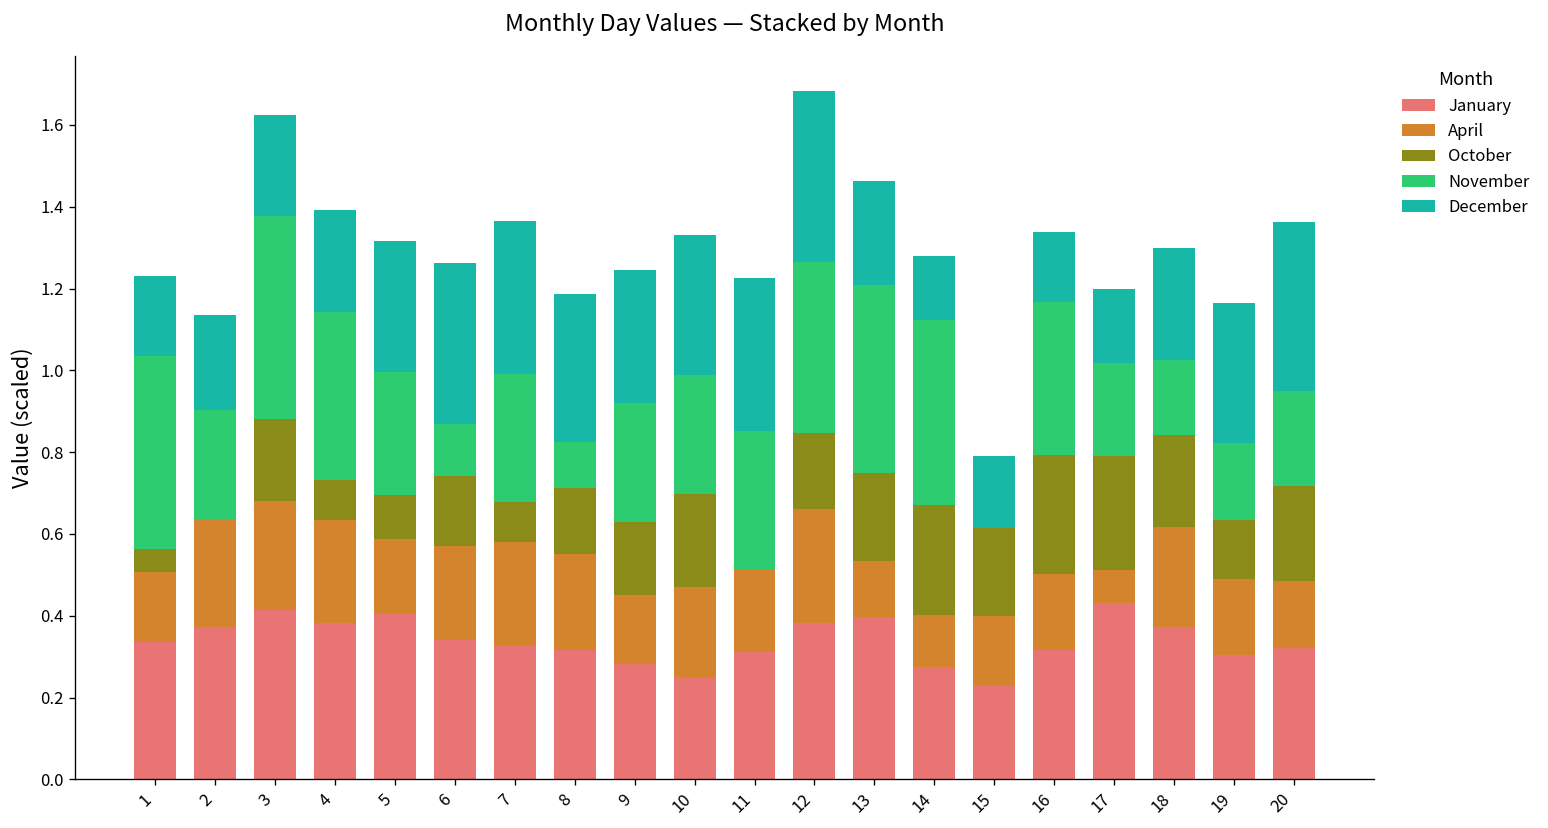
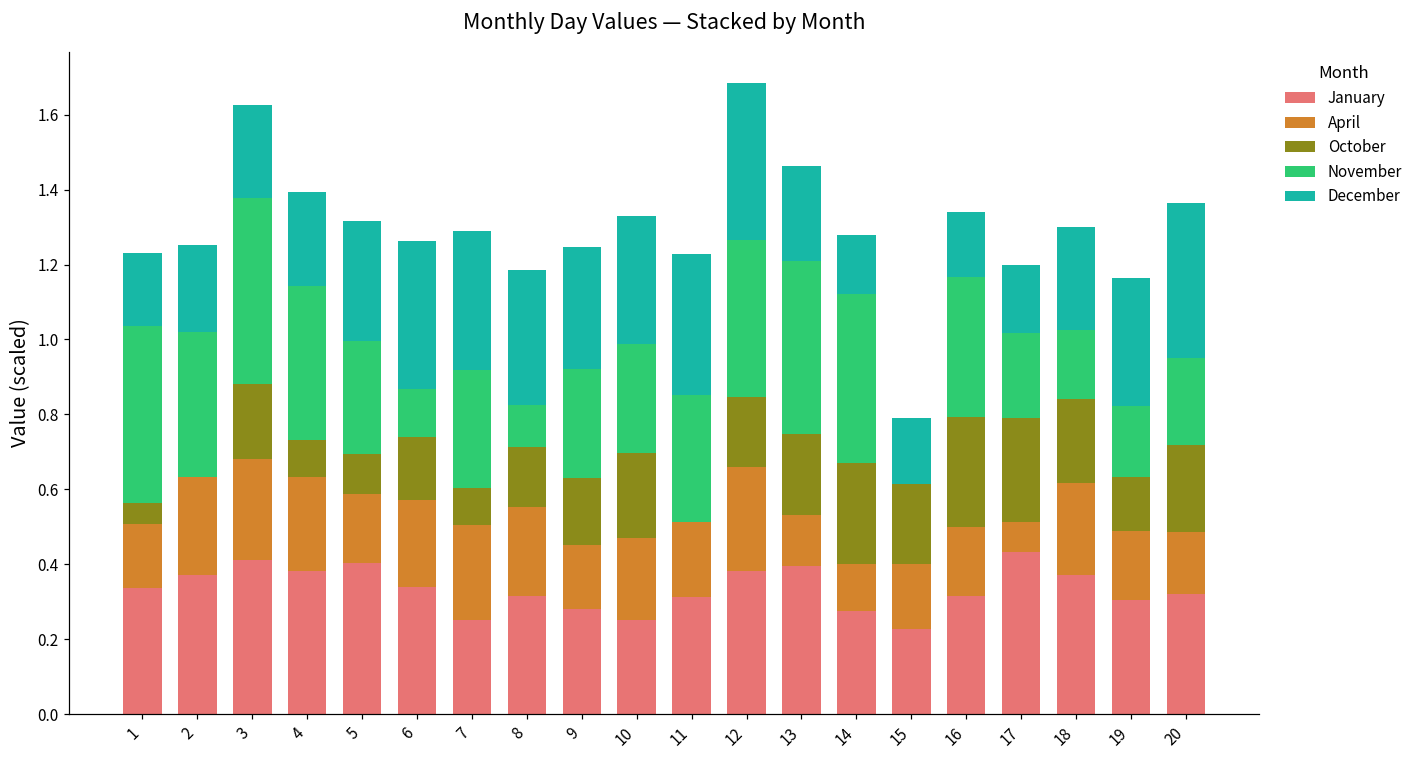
  {
    "January": {
      "1": 0.34,
      "2": 0.37,
      "3": 0.41,
      "4": 0.38,
      "5": 0.40,
      "6": 0.34,
-     "7": 0.33,
+     "7": 0.25,
      "8": 0.32,
      "9": 0.28,
      "10": 0.25,
      "11": 0.31,
      "12": 0.38,
      "13": 0.40,
      "14": 0.28,
      "15": 0.23,
      "16": 0.32,
      "17": 0.43,
      "18": 0.37,
      "19": 0.31,
      "20": 0.32
    },
    "April": {
      "1": 0.17,
      "2": 0.26,
      "3": 0.27,
      "4": 0.25,
      "5": 0.19,
      "6": 0.23,
      "7": 0.25,
      "8": 0.24,
      "9": 0.17,
      "10": 0.22,
      "11": 0.20,
      "12": 0.28,
      "13": 0.14,
      "14": 0.13,
      "15": 0.17,
      "16": 0.18,
      "17": 0.08,
      "18": 0.24,
      "19": 0.18,
      "20": 0.16
    },
    "October": {
      "1": 0.06,
      "2": 0.00,
      "3": 0.20,
      "4": 0.10,
      "5": 0.11,
      "6": 0.17,
      "7": 0.10,
      "8": 0.16,
      "9": 0.18,
      "10": 0.23,
      "11": 0.00,
      "12": 0.19,
      "13": 0.22,
      "14": 0.27,
      "15": 0.21,
      "16": 0.29,
      "17": 0.28,
      "18": 0.22,
      "19": 0.15,
      "20": 0.23
    },
    "November": {
      "1": 0.47,
-     "2": 0.27,
+     "2": 0.39,
      "3": 0.50,
      "4": 0.41,
      "5": 0.30,
      "6": 0.13,
      "7": 0.31,
      "8": 0.11,
      "9": 0.29,
      "10": 0.29,
      "11": 0.34,
      "12": 0.42,
      "13": 0.46,
      "14": 0.45,
      "15": 0.00,
      "16": 0.38,
      "17": 0.23,
      "18": 0.18,
      "19": 0.19,
      "20": 0.23
    },
    "December": {
      "1": 0.20,
      "2": 0.23,
      "3": 0.25,
      "4": 0.25,
      "5": 0.32,
      "6": 0.39,
      "7": 0.37,
      "8": 0.36,
      "9": 0.33,
      "10": 0.34,
      "11": 0.38,
      "12": 0.42,
      "13": 0.25,
      "14": 0.16,
      "15": 0.18,
      "16": 0.17,
      "17": 0.18,
      "18": 0.27,
      "19": 0.34,
      "20": 0.41
    }
  }
